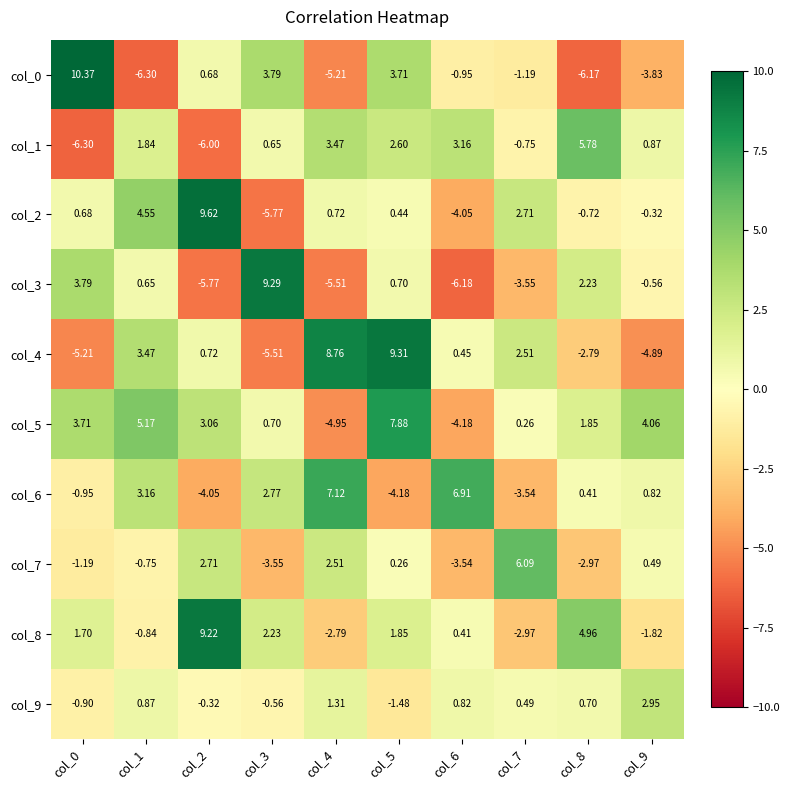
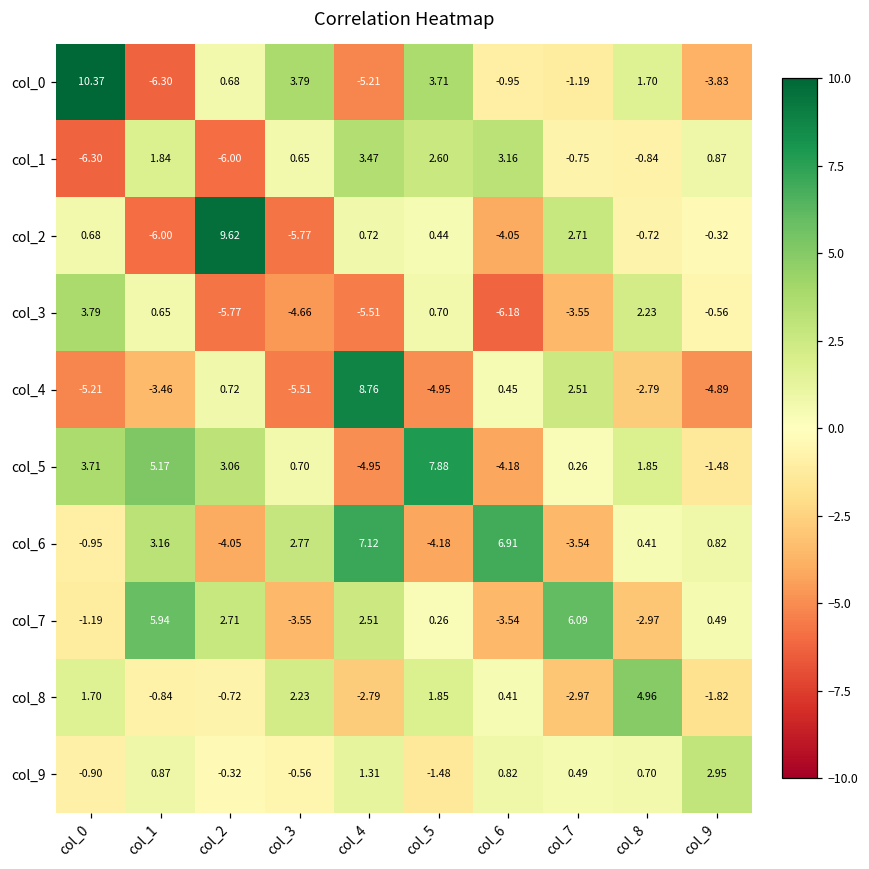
  {
    "col_0": {
      "col_0": 10.37,
      "col_1": -6.30,
      "col_2": 0.68,
      "col_3": 3.79,
      "col_4": -5.21,
      "col_5": 3.71,
      "col_6": -0.95,
      "col_7": -1.19,
-     "col_8": -6.17,
+     "col_8": 1.70,
      "col_9": -3.83
    },
    "col_1": {
      "col_0": -6.30,
      "col_1": 1.84,
      "col_2": -6.00,
      "col_3": 0.65,
      "col_4": 3.47,
      "col_5": 2.60,
      "col_6": 3.16,
      "col_7": -0.75,
-     "col_8": 5.78,
+     "col_8": -0.84,
      "col_9": 0.87
    },
    "col_2": {
      "col_0": 0.68,
-     "col_1": 4.55,
+     "col_1": -6.00,
      "col_2": 9.62,
      "col_3": -5.77,
      "col_4": 0.72,
      "col_5": 0.44,
      "col_6": -4.05,
      "col_7": 2.71,
      "col_8": -0.72,
      "col_9": -0.32
    },
    "col_3": {
      "col_0": 3.79,
      "col_1": 0.65,
      "col_2": -5.77,
-     "col_3": 9.29,
+     "col_3": -4.66,
      "col_4": -5.51,
      "col_5": 0.70,
      "col_6": -6.18,
      "col_7": -3.55,
      "col_8": 2.23,
      "col_9": -0.56
    },
    "col_4": {
      "col_0": -5.21,
-     "col_1": 3.47,
+     "col_1": -3.46,
      "col_2": 0.72,
      "col_3": -5.51,
      "col_4": 8.76,
-     "col_5": 9.31,
+     "col_5": -4.95,
      "col_6": 0.45,
      "col_7": 2.51,
      "col_8": -2.79,
      "col_9": -4.89
    },
    "col_5": {
      "col_0": 3.71,
      "col_1": 5.17,
      "col_2": 3.06,
      "col_3": 0.70,
      "col_4": -4.95,
      "col_5": 7.88,
      "col_6": -4.18,
      "col_7": 0.26,
      "col_8": 1.85,
-     "col_9": 4.06
+     "col_9": -1.48
    },
    "col_6": {
      "col_0": -0.95,
      "col_1": 3.16,
      "col_2": -4.05,
      "col_3": 2.77,
      "col_4": 7.12,
      "col_5": -4.18,
      "col_6": 6.91,
      "col_7": -3.54,
      "col_8": 0.41,
      "col_9": 0.82
    },
    "col_7": {
      "col_0": -1.19,
-     "col_1": -0.75,
+     "col_1": 5.94,
      "col_2": 2.71,
      "col_3": -3.55,
      "col_4": 2.51,
      "col_5": 0.26,
      "col_6": -3.54,
      "col_7": 6.09,
      "col_8": -2.97,
      "col_9": 0.49
    },
    "col_8": {
      "col_0": 1.70,
      "col_1": -0.84,
-     "col_2": 9.22,
+     "col_2": -0.72,
      "col_3": 2.23,
      "col_4": -2.79,
      "col_5": 1.85,
      "col_6": 0.41,
      "col_7": -2.97,
      "col_8": 4.96,
      "col_9": -1.82
    },
    "col_9": {
      "col_0": -0.90,
      "col_1": 0.87,
      "col_2": -0.32,
      "col_3": -0.56,
      "col_4": 1.31,
      "col_5": -1.48,
      "col_6": 0.82,
      "col_7": 0.49,
      "col_8": 0.70,
      "col_9": 2.95
    }
  }
